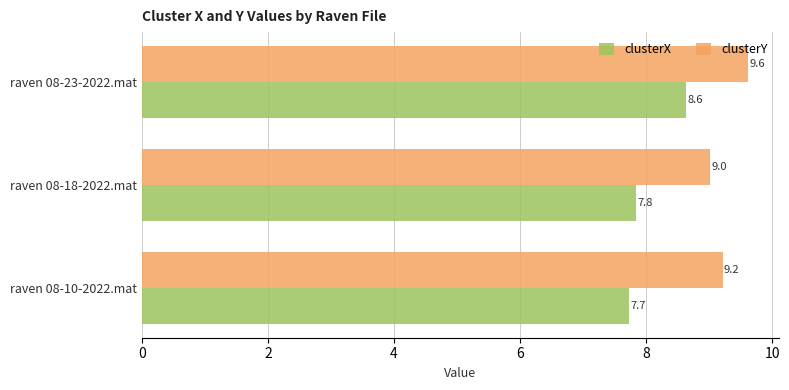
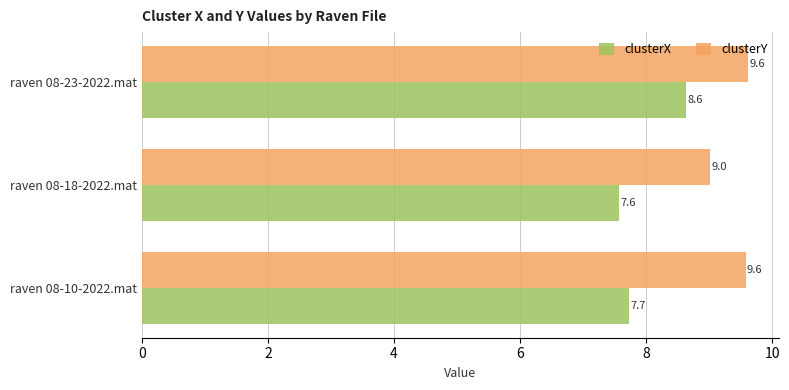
  {
    "clusterX": {
      "raven 08-23-2022.mat": 8.6,
-     "raven 08-18-2022.mat": 7.8,
+     "raven 08-18-2022.mat": 7.6,
      "raven 08-10-2022.mat": 7.7
    },
    "clusterY": {
      "raven 08-23-2022.mat": 9.6,
      "raven 08-18-2022.mat": 9.0,
-     "raven 08-10-2022.mat": 9.2
+     "raven 08-10-2022.mat": 9.6
    }
  }
